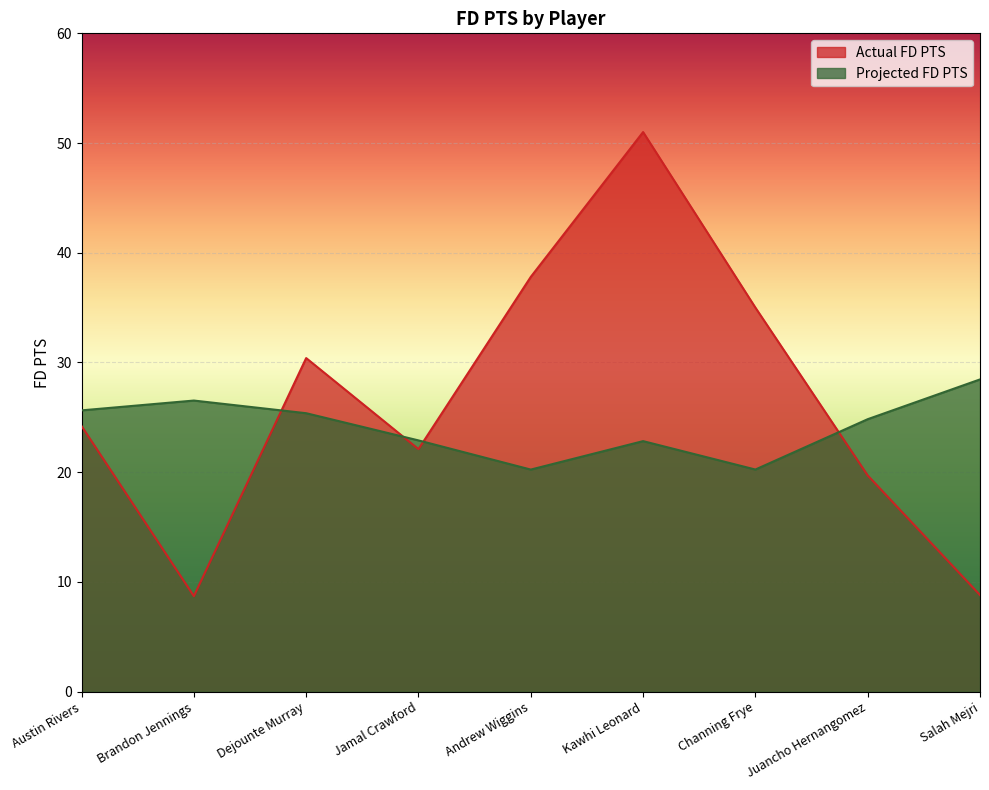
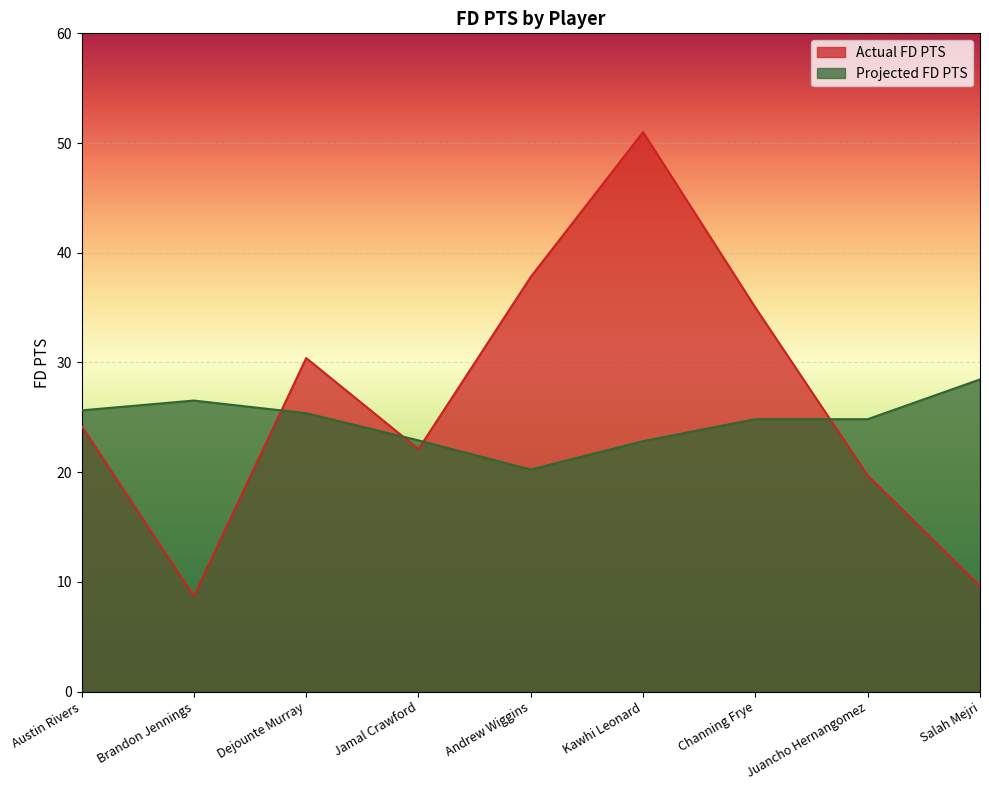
  {
    "Actual FD PTS": {
      "Austin Rivers": 24.2,
      "Brandon Jennings": 8.7,
      "Dejounte Murray": 30.4,
      "Jamal Crawford": 22.1,
      "Andrew Wiggins": 37.8,
      "Kawhi Leonard": 51.0,
      "Channing Frye": 35.0,
      "Juancho Hernangomez": 19.7,
-     "Salah Mejri": 8.8
+     "Salah Mejri": 9.6
    },
    "Projected FD PTS": {
      "Austin Rivers": 25.6,
      "Brandon Jennings": 26.5,
      "Dejounte Murray": 25.4,
      "Jamal Crawford": 22.9,
      "Andrew Wiggins": 20.2,
      "Kawhi Leonard": 22.8,
-     "Channing Frye": 20.2,
+     "Channing Frye": 24.8,
      "Juancho Hernangomez": 24.8,
      "Salah Mejri": 28.5
    }
  }
